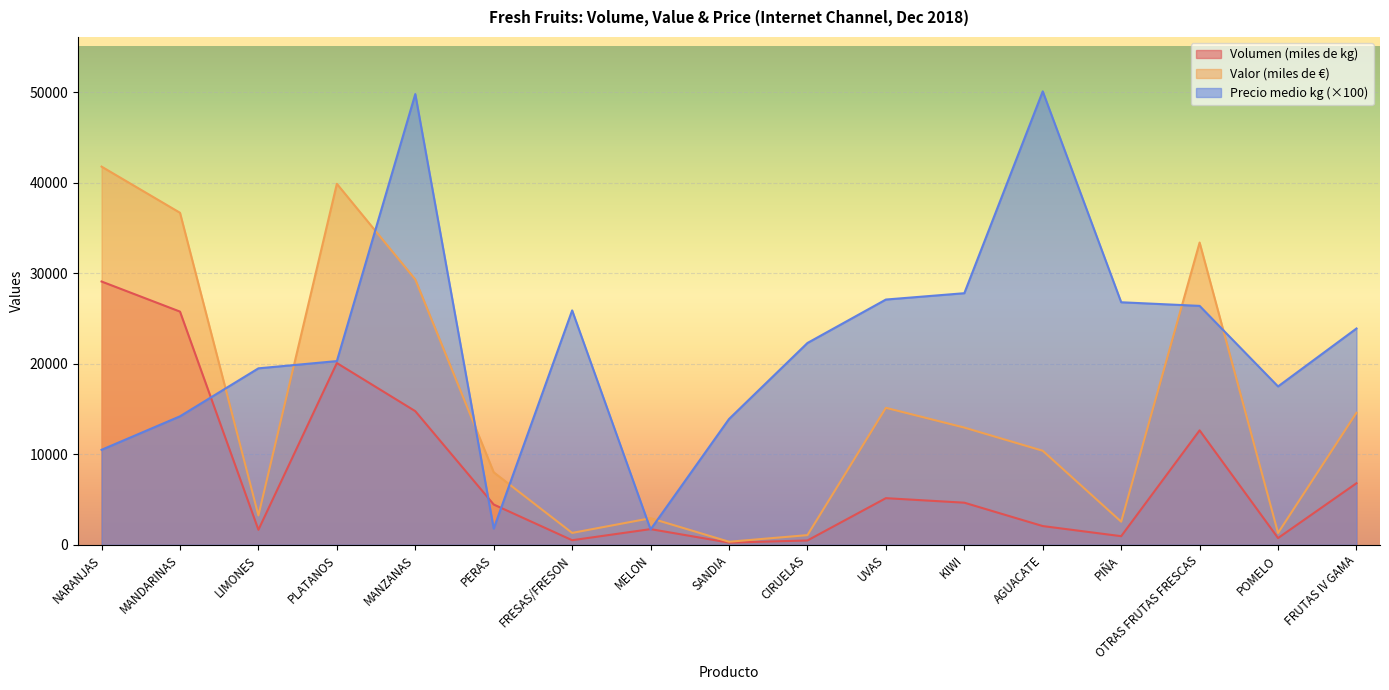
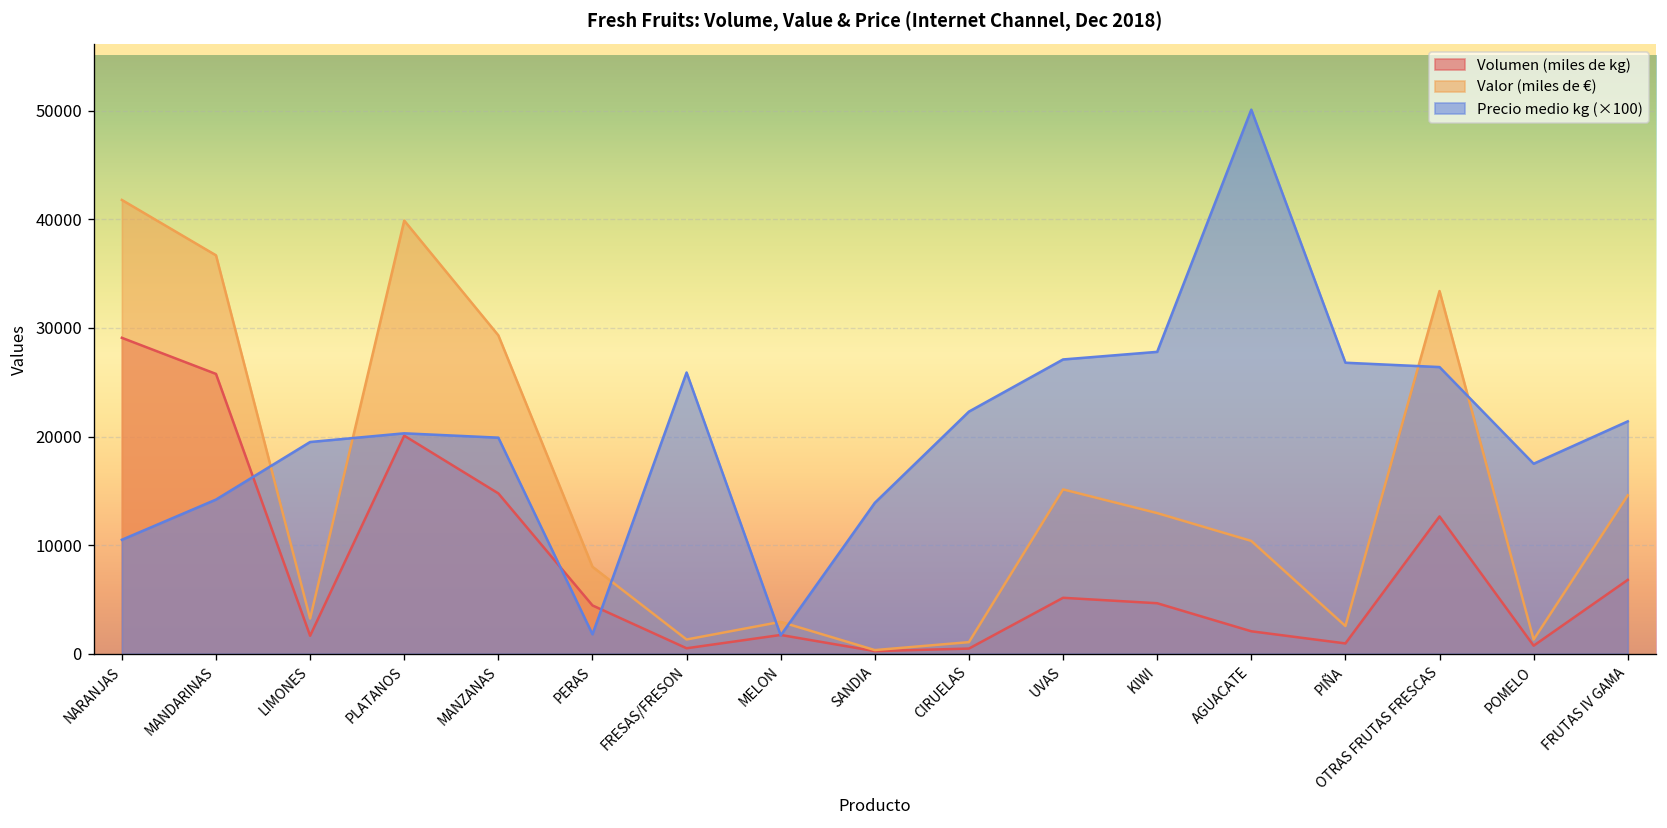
  {
    "Volumen (miles de kg)": {
      "NARANJAS": 29000,
      "MANDARINAS": 26000,
      "LIMONES": 2000,
      "MANZANAS": 15000,
      "PERAS": 4000,
      "FRESAS/FRESON": 1000,
      "CIRUELAS": 0,
      "UVAS": 5000,
      "KIWI": 5000,
      "AGUACATE": 2000,
      "PIÑA": 1000,
      "OTRAS FRUTAS FRESCAS": 13000,
      "POMELO": 1000,
      "FRUTAS IV GAMA": 7000
    },
    "Valor (miles de €)": {
      "NARANJAS": 42000,
      "MANDARINAS": 37000,
      "LIMONES": 3000,
      "PLATANOS": 40000,
      "MANZANAS": 29000,
      "PERAS": 8000,
      "FRESAS/FRESON": 1000,
      "MELON": 3000,
      "CIRUELAS": 1000,
      "UVAS": 15000,
      "KIWI": 13000,
      "AGUACATE": 10000,
      "PIÑA": 3000,
      "OTRAS FRUTAS FRESCAS": 33000,
      "POMELO": 1000,
      "FRUTAS IV GAMA": 15000
    },
    "Precio medio kg (×100)": {
      "NARANJAS": 11000,
      "MANDARINAS": 14000,
      "LIMONES": 20000,
-     "MANZANAS": 50000,
+     "MANZANAS": 20000,
      "PERAS": 2000,
      "FRESAS/FRESON": 26000,
      "SANDIA": 14000,
      "CIRUELAS": 22000,
      "UVAS": 27000,
      "KIWI": 28000,
      "AGUACATE": 50000,
      "PIÑA": 27000,
      "OTRAS FRUTAS FRESCAS": 26000,
      "POMELO": 18000,
-     "FRUTAS IV GAMA": 24000
+     "FRUTAS IV GAMA": 21000
    }
  }
